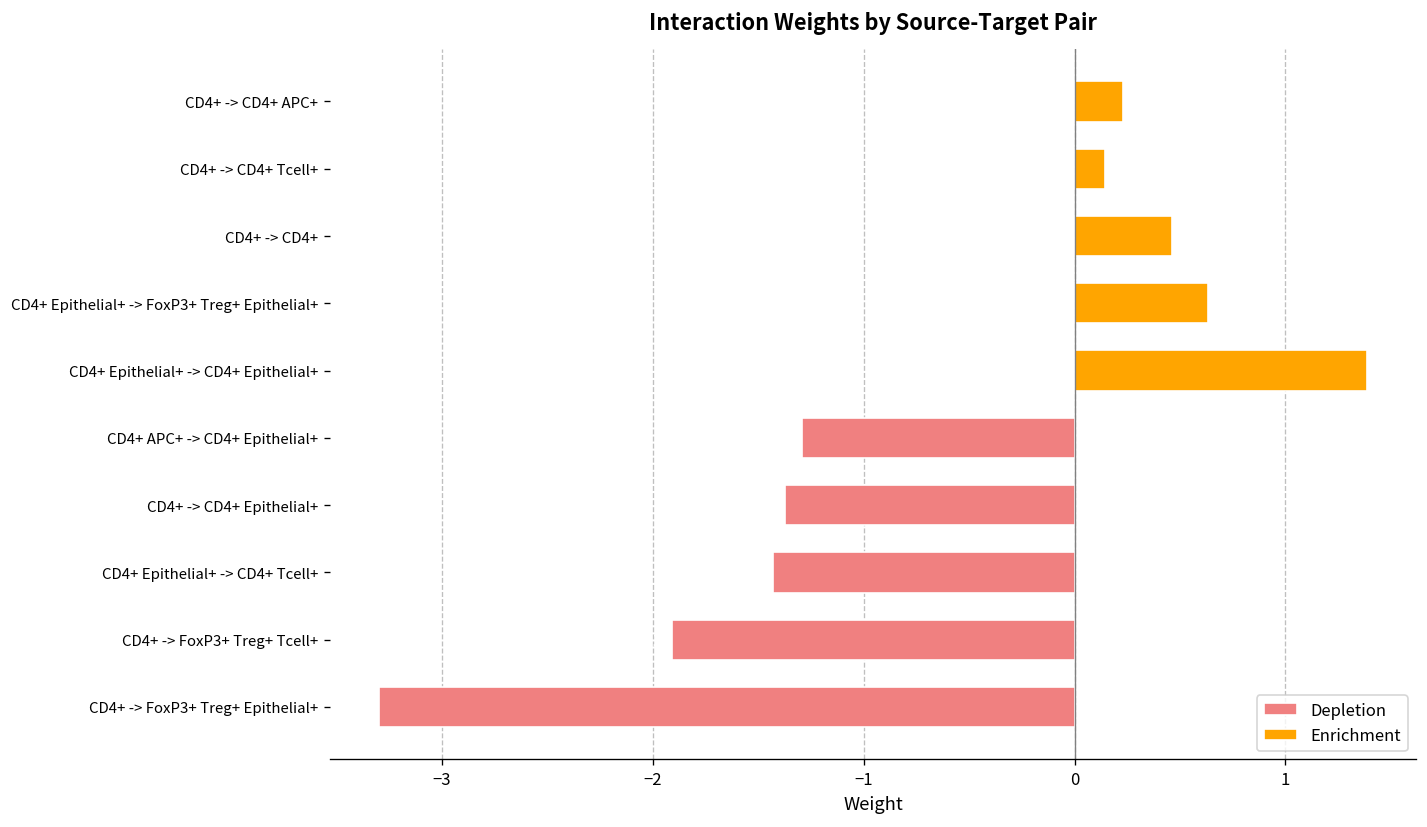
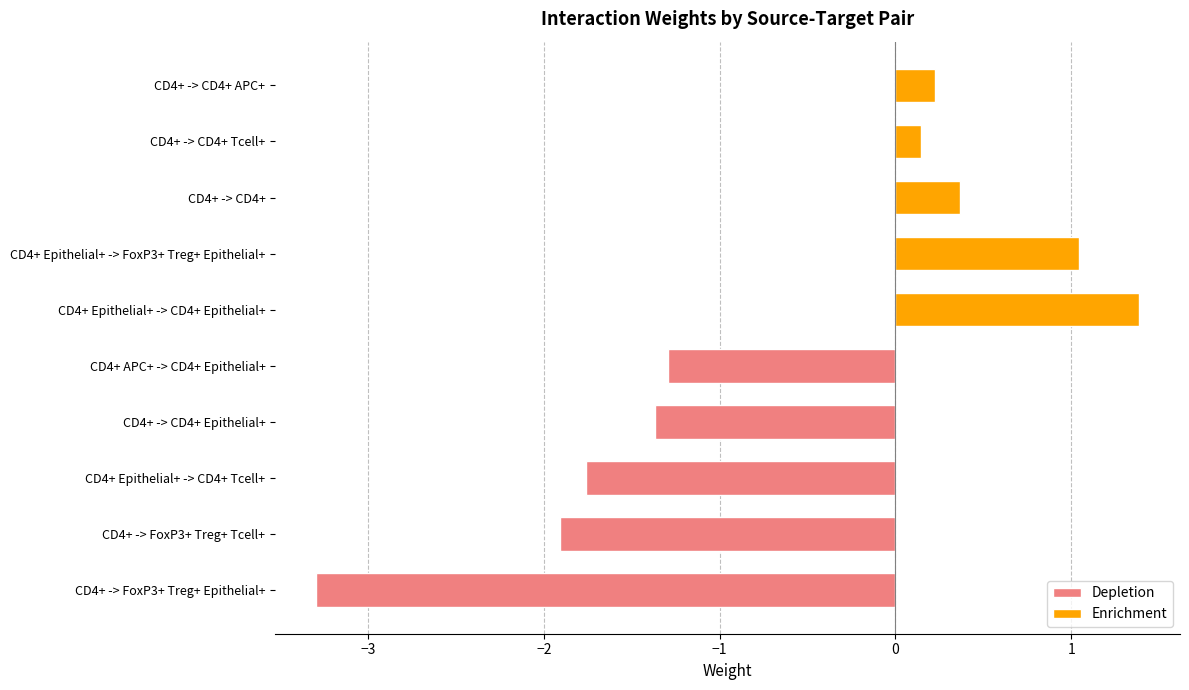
  {
    "Depletion": {
      "CD4+ APC+ -> CD4+ Epithelial+": -1.29,
      "CD4+ -> CD4+ Epithelial+": -1.37,
-     "CD4+ Epithelial+ -> CD4+ Tcell+": -1.43,
+     "CD4+ Epithelial+ -> CD4+ Tcell+": -1.76,
      "CD4+ -> FoxP3+ Treg+ Tcell+": -1.91,
      "CD4+ -> FoxP3+ Treg+ Epithelial+": -3.30
    },
    "Enrichment": {
      "CD4+ -> CD4+ APC+": 0.23,
      "CD4+ -> CD4+ Tcell+": 0.15,
-     "CD4+ -> CD4+": 0.46,
-     "CD4+ Epithelial+ -> FoxP3+ Treg+ Epithelial+": 0.63,
+     "CD4+ -> CD4+": 0.37,
+     "CD4+ Epithelial+ -> FoxP3+ Treg+ Epithelial+": 1.04,
      "CD4+ Epithelial+ -> CD4+ Epithelial+": 1.39
    }
  }
